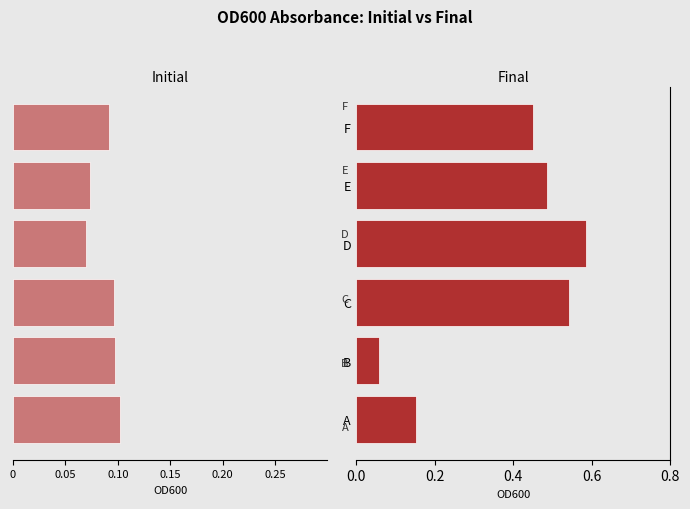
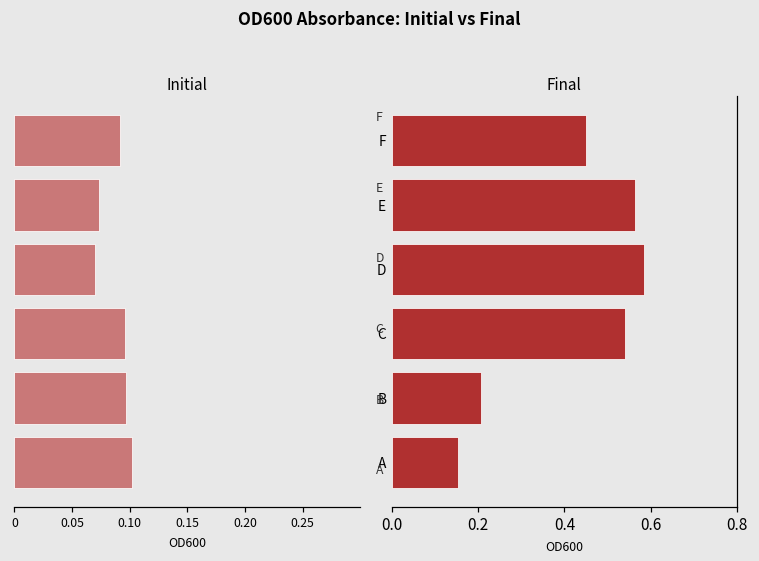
  {
    "Final": {
      "F": 0.45,
-     "E": 0.49,
+     "E": 0.56,
      "D": 0.59,
      "C": 0.54,
-     "B": 0.06,
+     "B": 0.21,
      "A": 0.15
    }
  }
